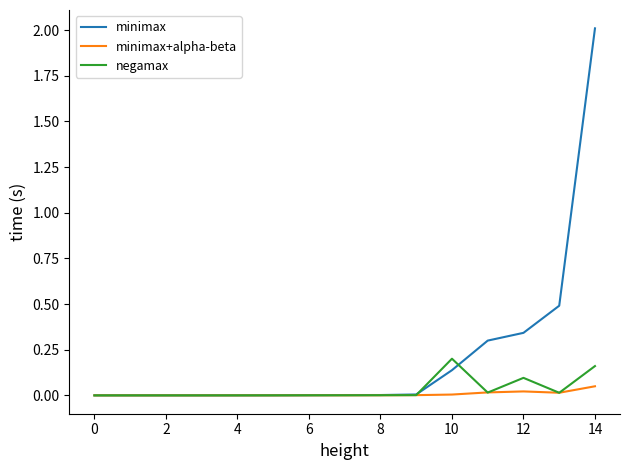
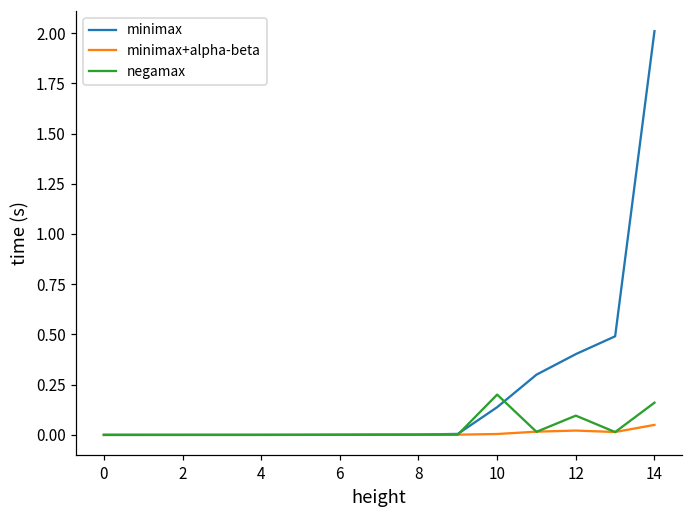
  {
    "minimax": {
      "10": 0.14,
-     "12": 0.34,
+     "12": 0.40,
      "14": 2.01
    },
    "minimax+alpha-beta": {
      "10": 0.00,
      "12": 0.02,
      "14": 0.05
    },
    "negamax": {
      "10": 0.20,
      "12": 0.10,
      "14": 0.16
    }
  }
